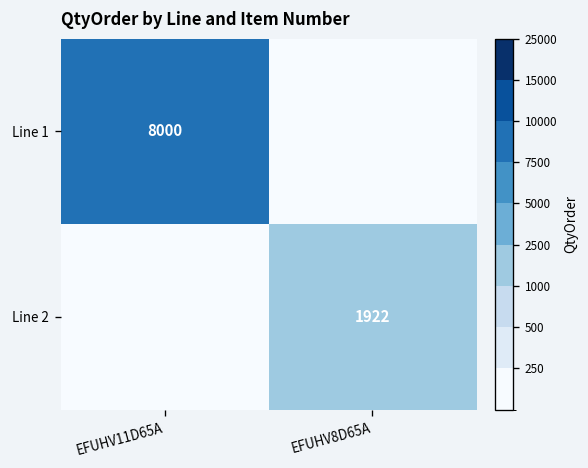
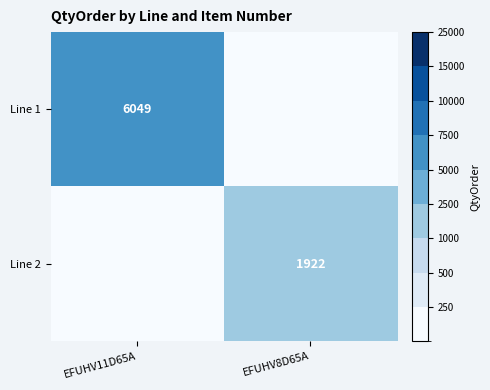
  {
    "Line 1": {
-     "EFUHV11D65A": 8000
+     "EFUHV11D65A": 6049
    },
    "Line 2": {
      "EFUHV8D65A": 1922
    }
  }
